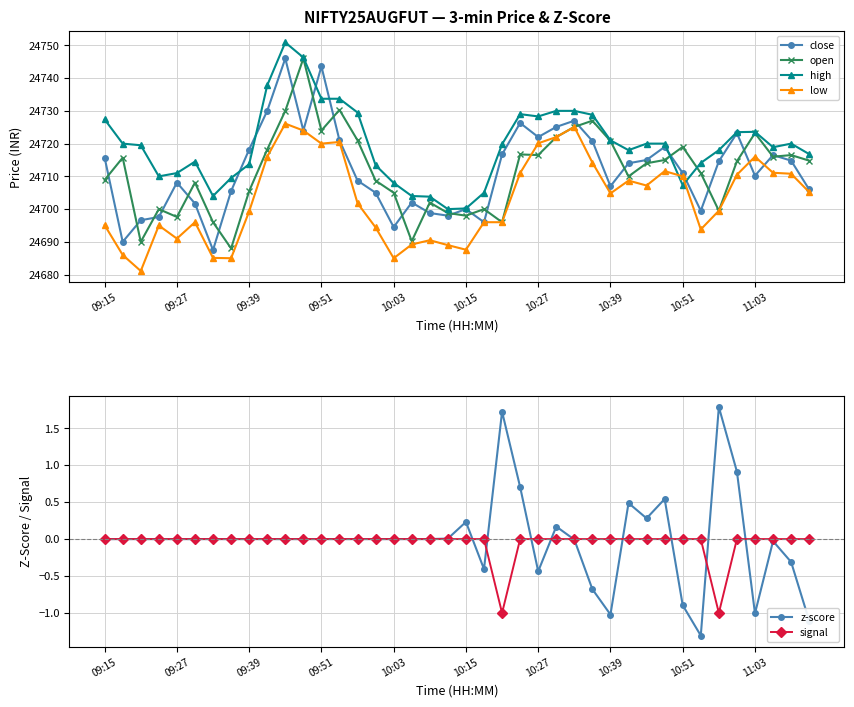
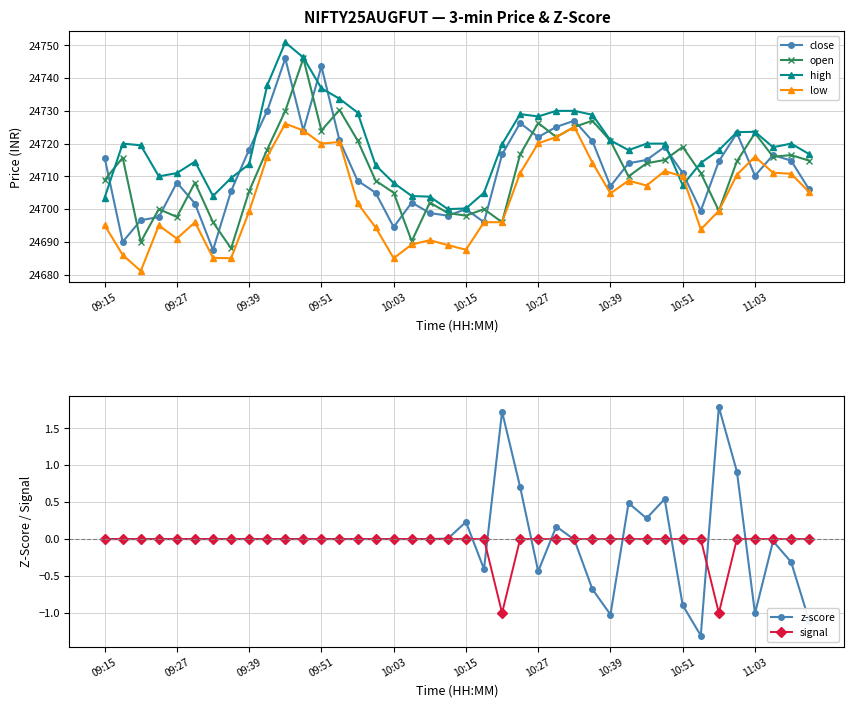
  {
    "NIFTY25AUGFUT — 3-min Price & Z-Score": {
      "close": {
        "09:15": 24716,
        "09:27": 24708,
        "09:39": 24718,
        "09:51": 24744,
        "10:03": 24695,
        "10:27": 24722,
        "10:39": 24707,
        "10:51": 24711,
        "11:03": 24710
      },
      "open": {
        "09:15": 24709,
        "09:27": 24698,
        "09:39": 24706,
        "09:51": 24724,
        "10:03": 24705,
        "10:15": 24698,
-       "10:27": 24717,
+       "10:27": 24726,
        "10:51": 24719
      },
      "high": {
-       "09:15": 24727,
+       "09:15": 24704,
        "09:27": 24711,
        "09:39": 24714,
-       "09:51": 24734,
+       "09:51": 24737,
        "10:03": 24708,
        "10:27": 24728,
        "10:51": 24707
      },
      "low": {
        "09:15": 24695,
        "09:27": 24691,
        "09:39": 24699,
        "09:51": 24720,
        "10:03": 24685,
        "10:15": 24688,
        "10:27": 24720,
        "10:39": 24705,
        "10:51": 24710,
        "11:03": 24716
      }
    }
  }
